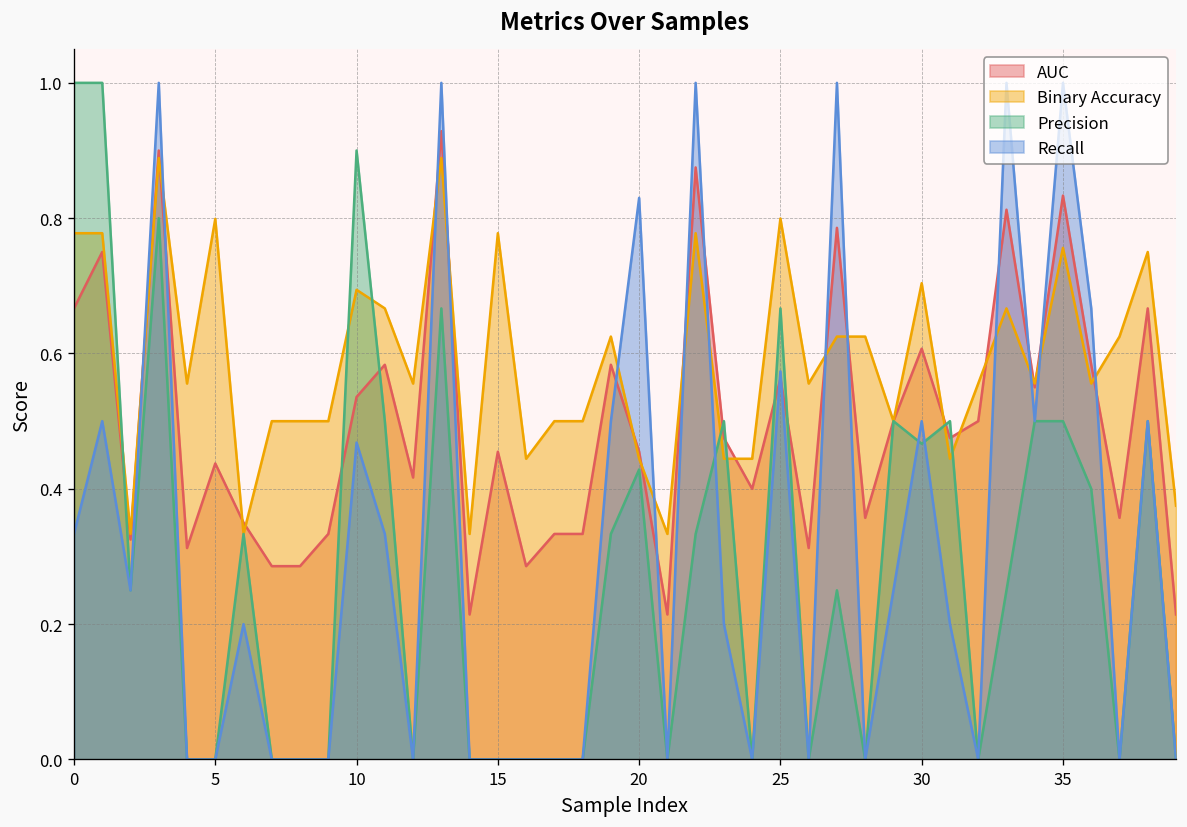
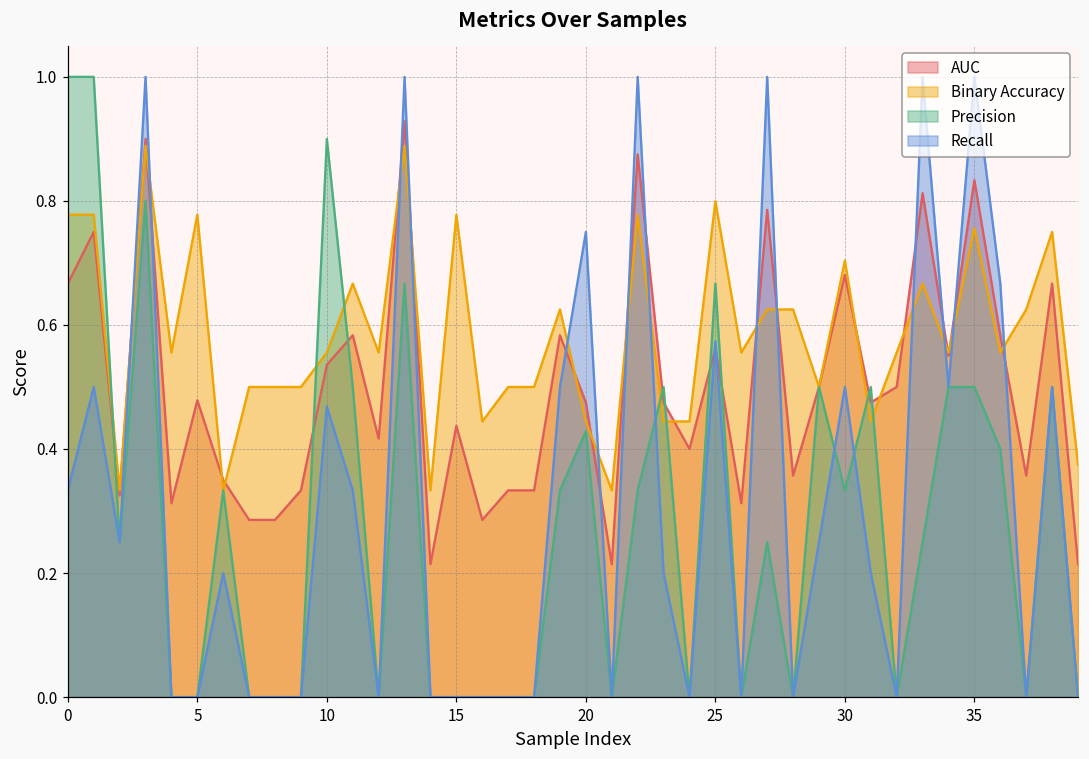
  {
    "AUC": {
      "0": 0.67,
-     "5": 0.44,
+     "5": 0.48,
      "10": 0.54,
-     "15": 0.45,
-     "20": 0.46,
+     "15": 0.44,
+     "20": 0.48,
      "25": 0.56,
-     "30": 0.61,
+     "30": 0.68,
      "35": 0.83
    },
    "Binary Accuracy": {
      "0": 0.78,
-     "5": 0.80,
-     "10": 0.69,
+     "5": 0.78,
+     "10": 0.56,
      "15": 0.78,
      "20": 0.44,
      "25": 0.80,
      "30": 0.70,
      "35": 0.76
    },
    "Precision": {
      "0": 1.00,
      "10": 0.90,
      "20": 0.43,
      "25": 0.67,
-     "30": 0.47,
+     "30": 0.33,
      "35": 0.50
    },
    "Recall": {
      "0": 0.33,
      "10": 0.47,
-     "20": 0.83,
+     "20": 0.75,
      "25": 0.57,
      "30": 0.50
    }
  }
